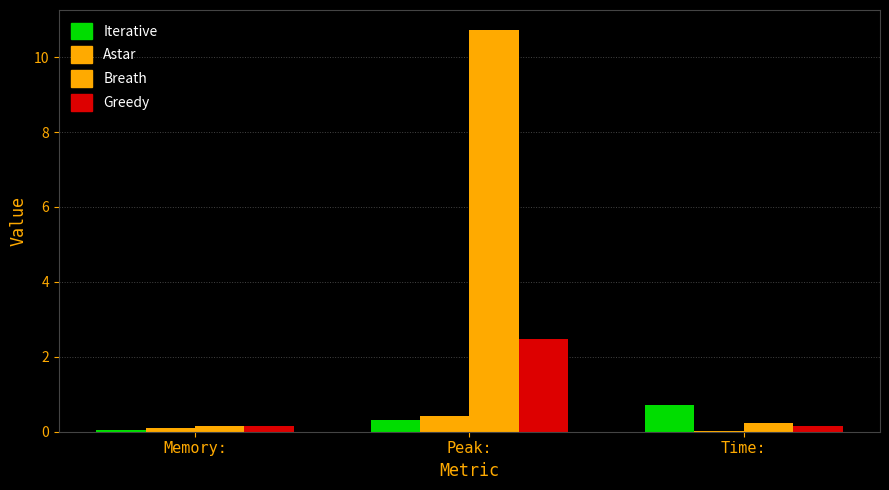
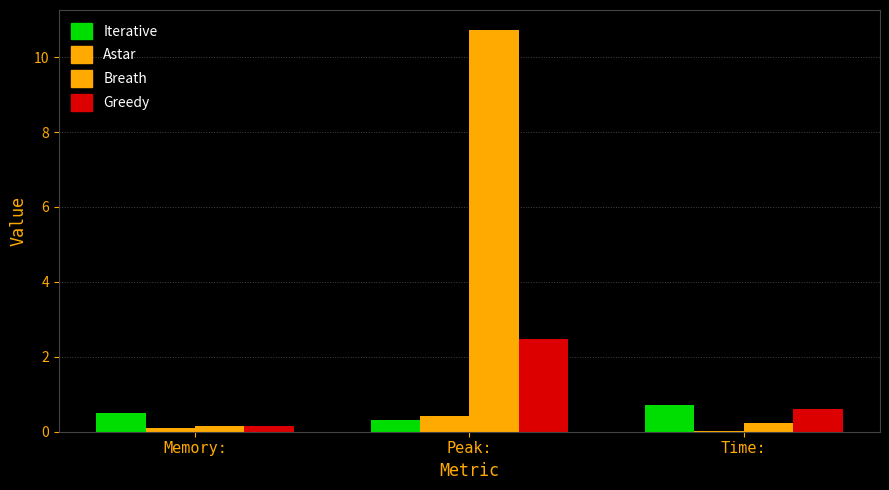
  {
    "Iterative": {
-     "Memory:": 0.0,
+     "Memory:": 0.5,
      "Peak:": 0.3,
      "Time:": 0.7
    },
    "Greedy": {
      "Memory:": 0.2,
      "Peak:": 2.5,
-     "Time:": 0.2
+     "Time:": 0.6
    }
  }
